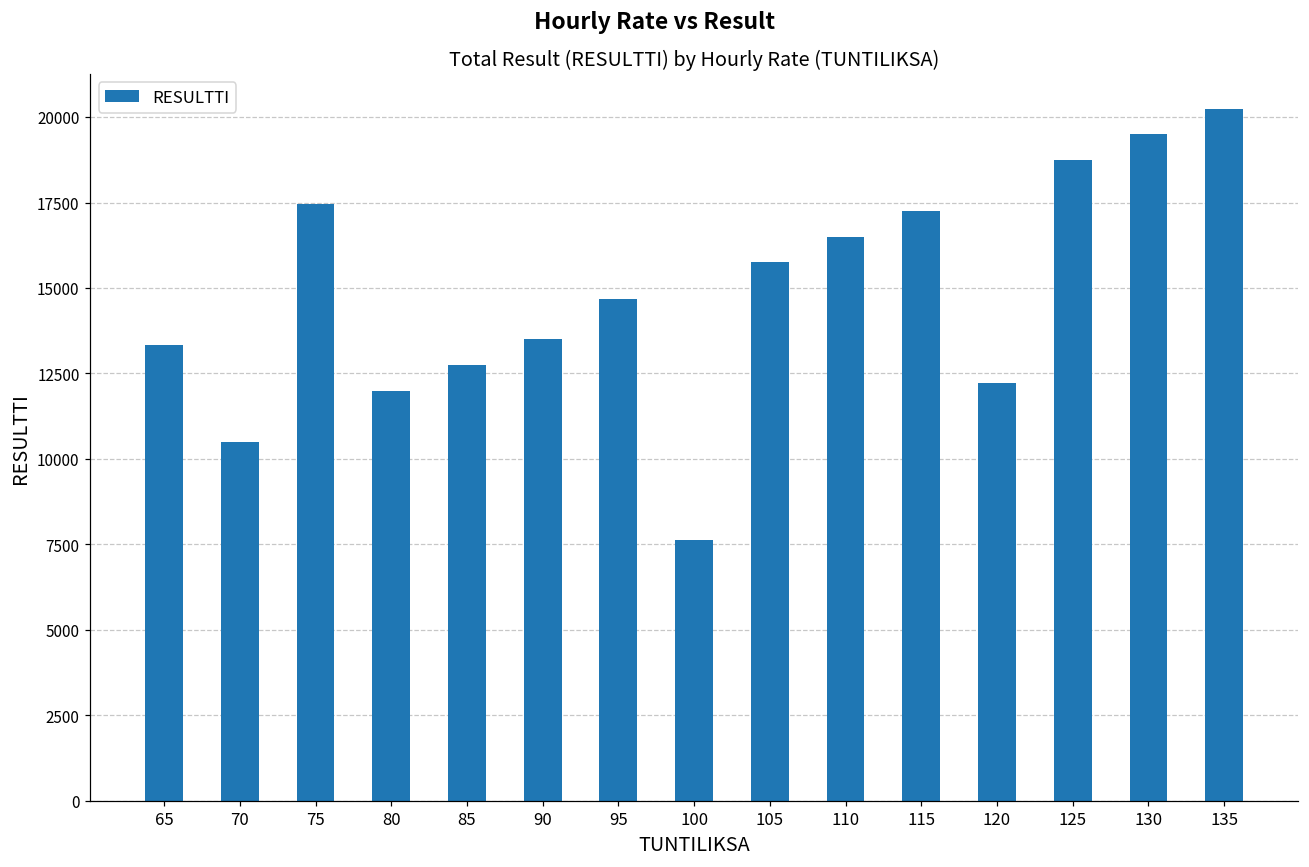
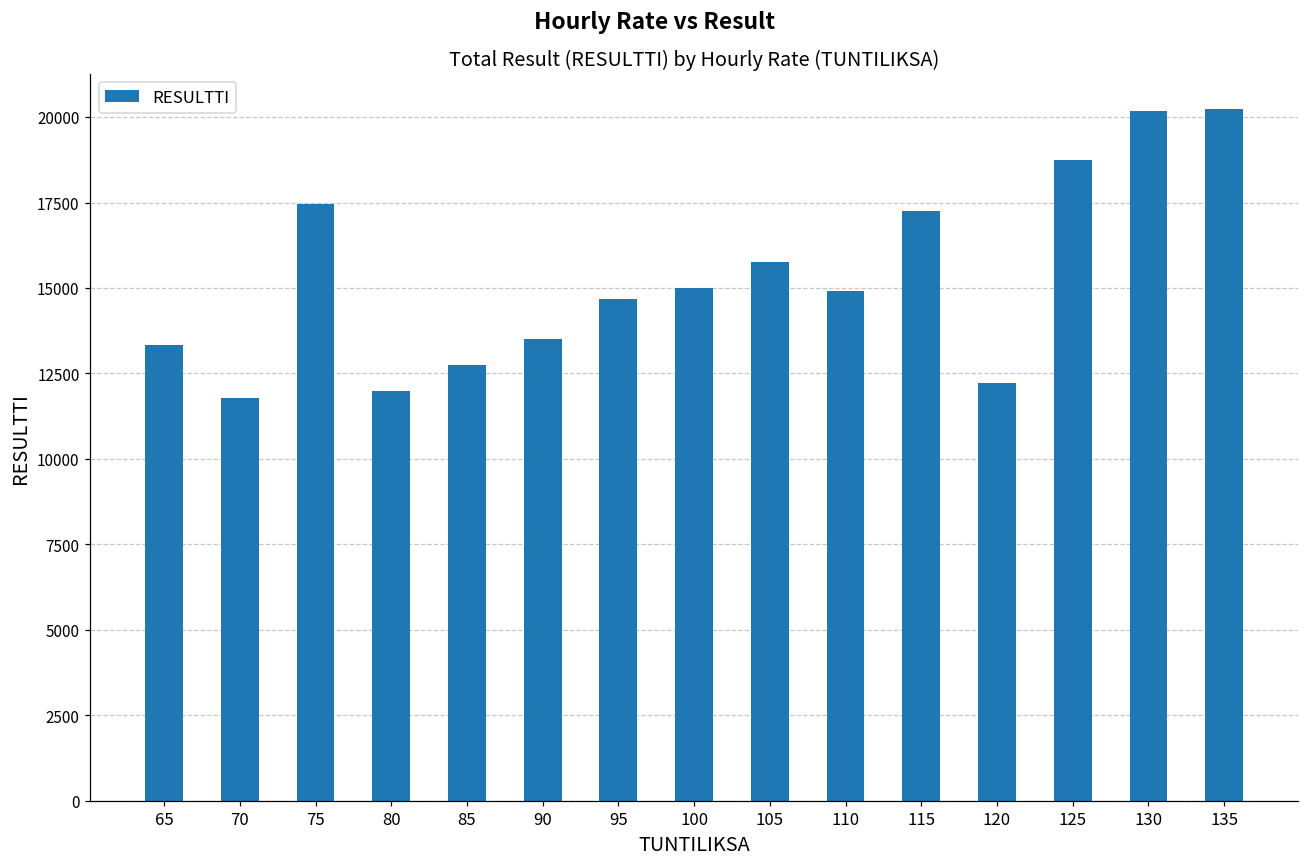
  {
    "65": 13300,
-   "70": 10500,
+   "70": 11800,
    "75": 17400,
    "80": 12000,
    "85": 12800,
    "90": 13500,
    "95": 14700,
-   "100": 7600,
+   "100": 15000,
    "105": 15800,
-   "110": 16500,
+   "110": 14900,
    "115": 17300,
    "120": 12200,
    "125": 18800,
-   "130": 19500,
+   "130": 20200,
    "135": 20300
  }
